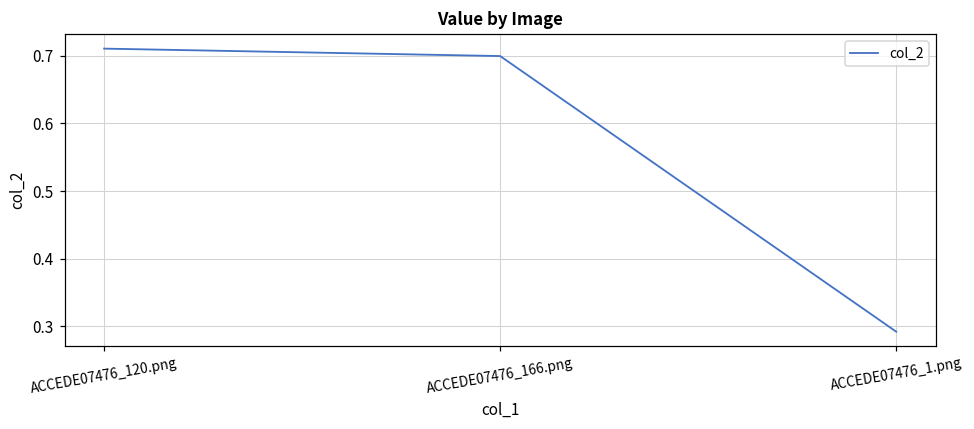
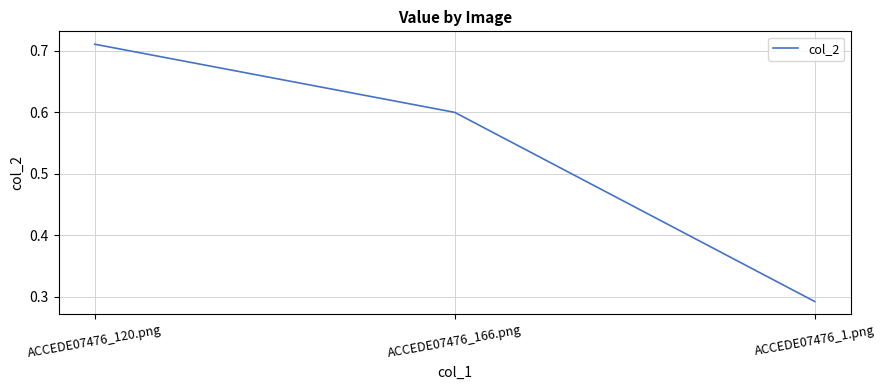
  {
    "ACCEDE07476_120.png": 0.71,
-   "ACCEDE07476_166.png": 0.70,
+   "ACCEDE07476_166.png": 0.60,
    "ACCEDE07476_1.png": 0.29
  }
